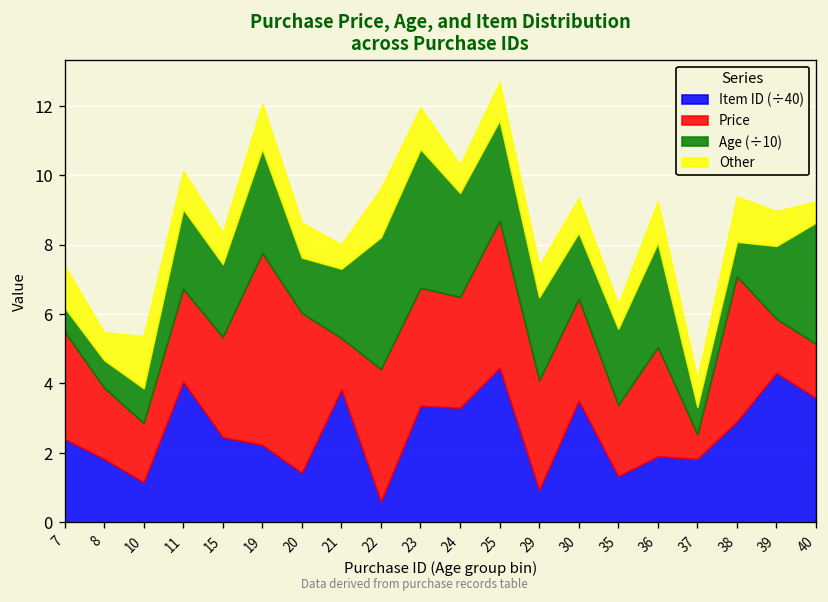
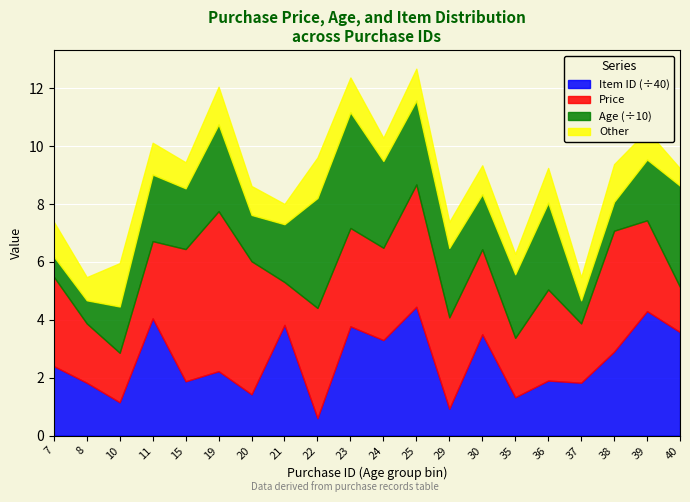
  {
    "Item ID (÷40)": {
      "7": 2.4,
      "8": 1.8,
      "10": 1.2,
      "11": 4.1,
-     "15": 2.5,
+     "15": 1.9,
      "19": 2.2,
      "20": 1.4,
      "21": 3.8,
      "22": 0.6,
-     "23": 3.4,
+     "23": 3.8,
      "24": 3.3,
      "25": 4.5,
      "29": 0.9,
      "30": 3.5,
      "35": 1.3,
      "36": 1.9,
      "37": 1.8,
      "38": 2.9,
      "39": 4.3,
      "40": 3.6
    },
    "Price": {
      "7": 3.1,
      "8": 2.1,
      "10": 1.7,
      "11": 2.7,
-     "15": 2.9,
+     "15": 4.6,
      "19": 5.5,
      "20": 4.6,
      "21": 1.5,
      "22": 3.8,
      "23": 3.4,
      "24": 3.2,
      "25": 4.2,
      "29": 3.2,
      "30": 2.9,
      "35": 2.1,
      "36": 3.2,
-     "37": 0.7,
+     "37": 2.1,
      "38": 4.2,
-     "39": 1.6,
+     "39": 3.1,
      "40": 1.6
    },
    "Age (÷10)": {
      "7": 0.7,
      "8": 0.8,
-     "10": 1.0,
+     "10": 1.6,
      "11": 2.3,
      "15": 2.1,
      "19": 3.0,
      "20": 1.6,
      "21": 2.0,
      "22": 3.8,
      "23": 4.0,
      "24": 3.0,
      "25": 2.9,
      "29": 2.4,
      "30": 1.9,
      "35": 2.2,
      "36": 3.0,
      "37": 0.8,
      "38": 1.0,
      "39": 2.1,
      "40": 3.5
    },
    "Other": {
      "7": 1.2,
      "8": 0.8,
      "10": 1.5,
      "11": 1.1,
      "15": 0.9,
      "19": 1.3,
      "20": 1.0,
      "21": 0.7,
      "22": 1.4,
      "23": 1.2,
      "24": 0.8,
      "25": 1.1,
      "29": 0.9,
      "30": 1.0,
      "35": 0.7,
      "36": 1.2,
      "37": 0.8,
      "38": 1.3,
      "40": 0.6
    }
  }
